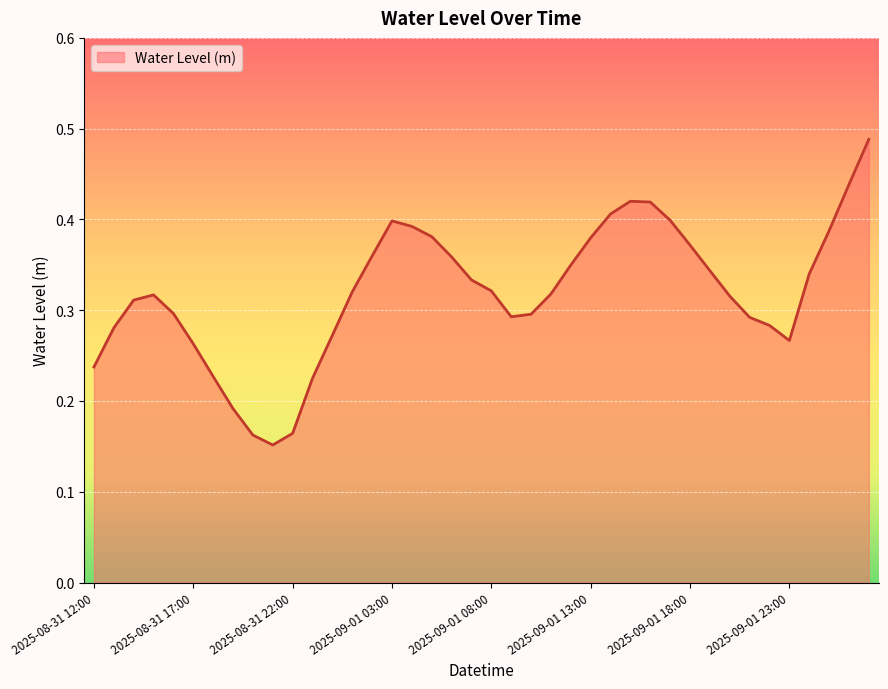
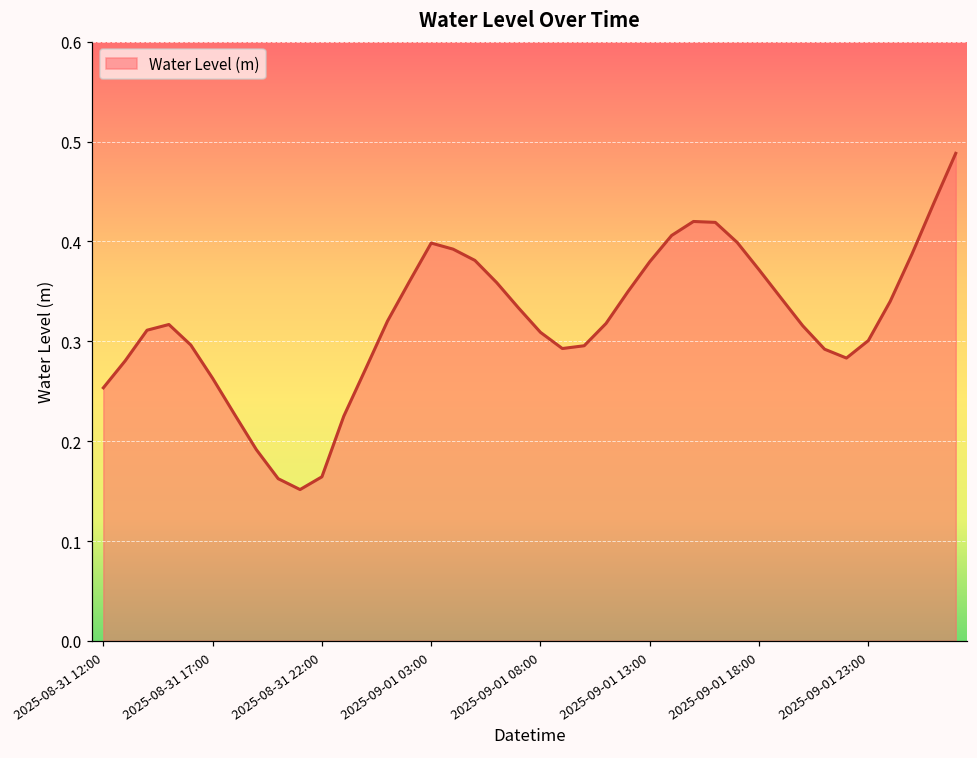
  {
-   "2025-08-31 12:00": 0.24,
+   "2025-08-31 12:00": 0.25,
    "2025-08-31 17:00": 0.26,
    "2025-08-31 22:00": 0.16,
    "2025-09-01 03:00": 0.40,
-   "2025-09-01 08:00": 0.32,
+   "2025-09-01 08:00": 0.31,
    "2025-09-01 13:00": 0.38,
    "2025-09-01 18:00": 0.37,
-   "2025-09-01 23:00": 0.27
+   "2025-09-01 23:00": 0.30
  }
